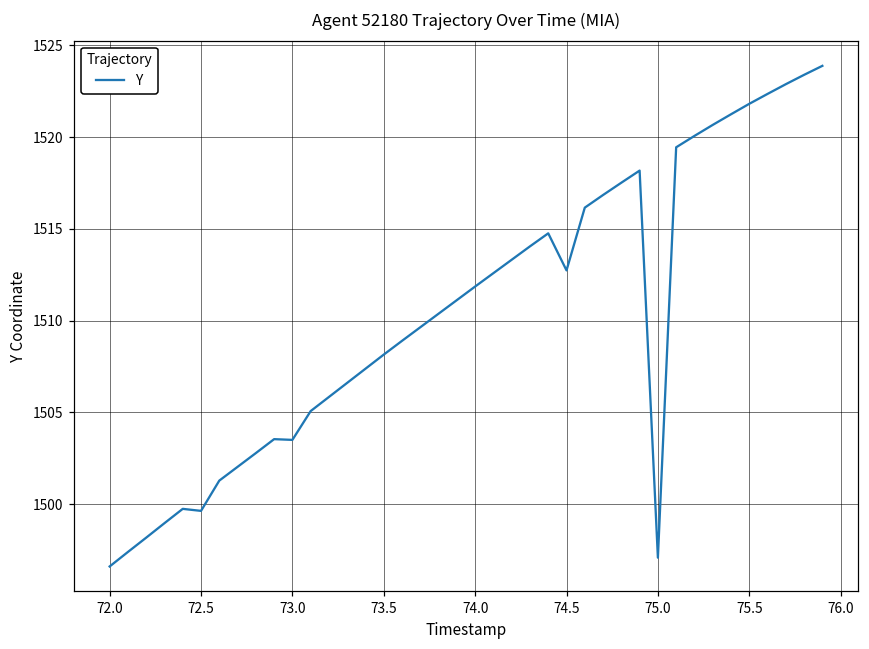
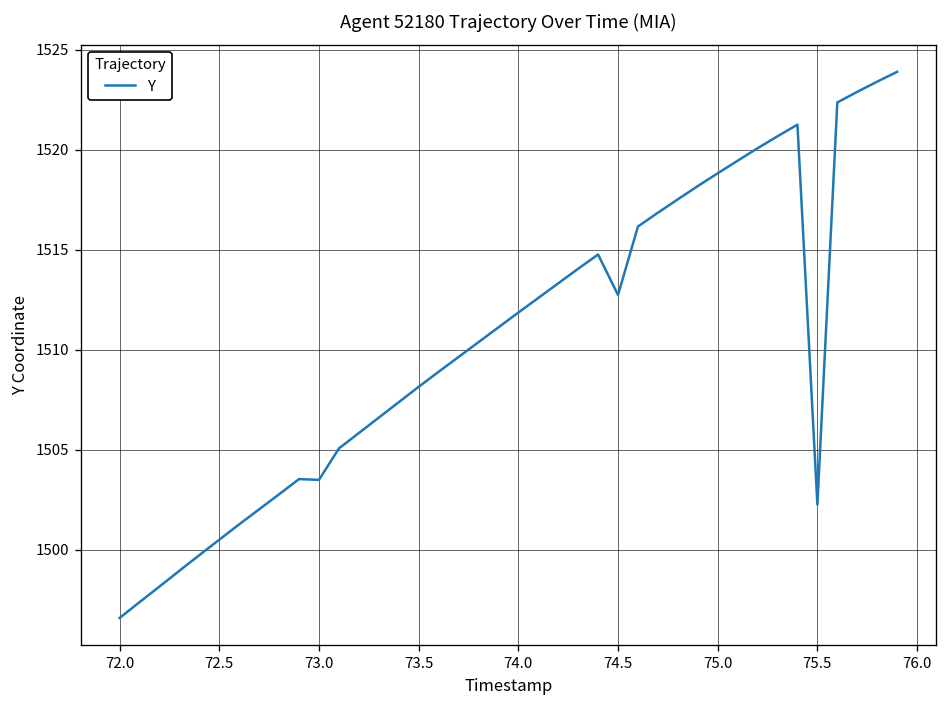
  {
    "72.0": 1496.6,
-   "72.5": 1499.6,
+   "72.5": 1500.5,
    "73.0": 1503.5,
    "73.5": 1508.2,
    "74.0": 1511.9,
    "74.5": 1512.7,
-   "75.0": 1497.1,
-   "75.5": 1521.8
+   "75.0": 1518.8,
+   "75.5": 1502.3
  }
